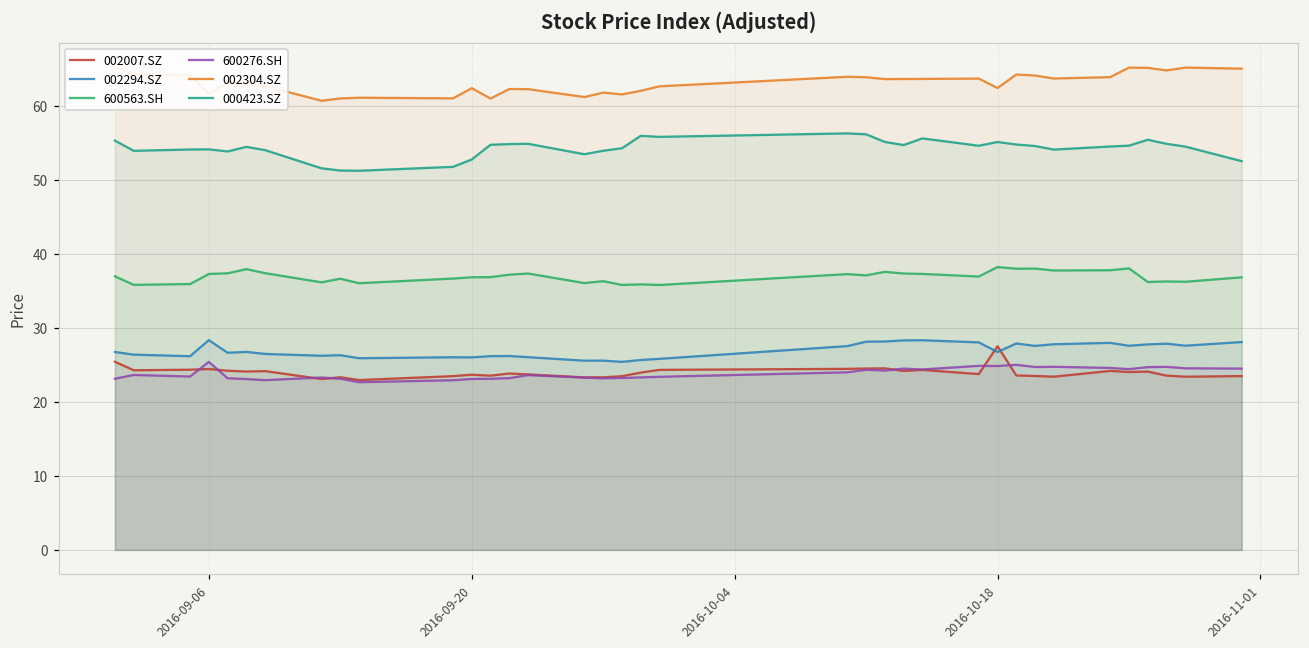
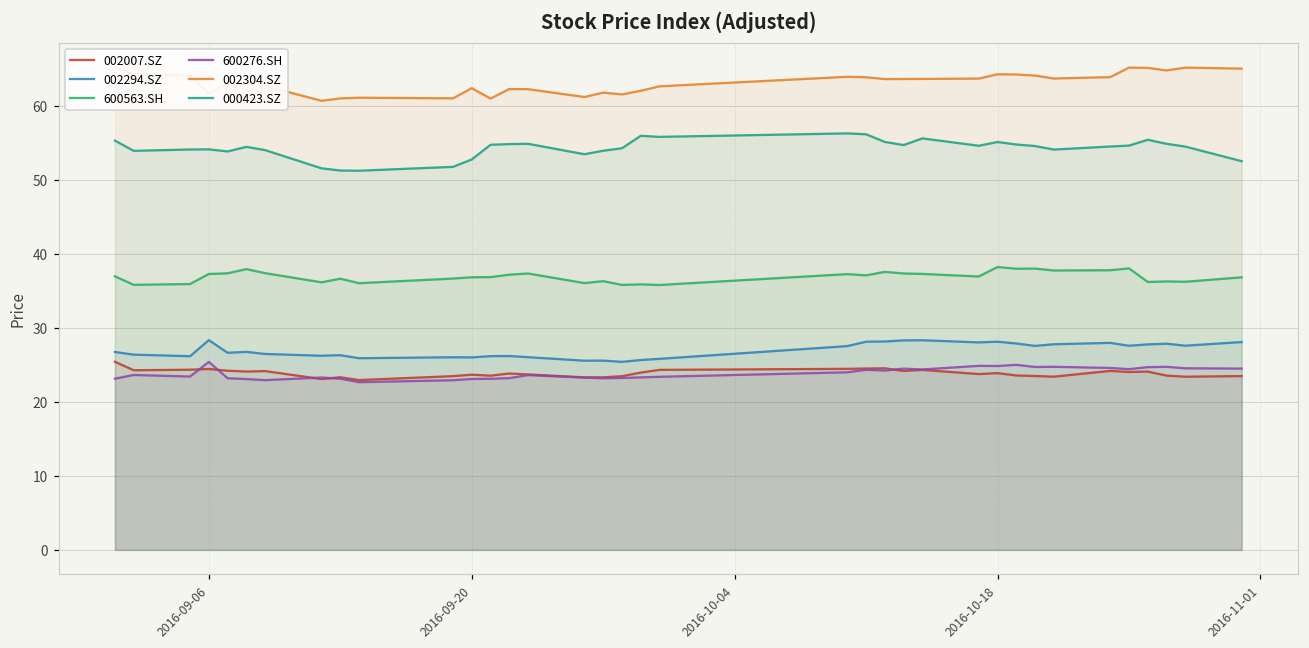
  {
    "002007.SZ": {
      "2016-09-06": 24,
      "2016-09-20": 24,
-     "2016-10-18": 28
+     "2016-10-18": 24
    },
    "002294.SZ": {
      "2016-09-06": 28,
      "2016-09-20": 26,
-     "2016-10-18": 27
+     "2016-10-18": 28
    },
    "600276.SH": {
      "2016-09-06": 25,
      "2016-09-20": 23,
      "2016-10-18": 25
    },
    "002304.SZ": {
      "2016-09-20": 62,
-     "2016-10-18": 62
+     "2016-10-18": 64
    }
  }
